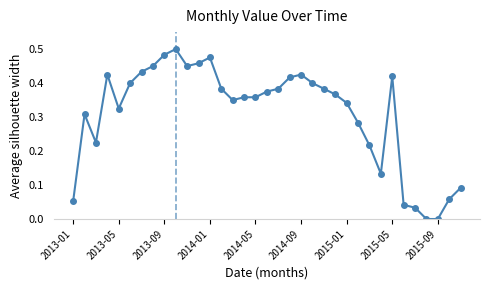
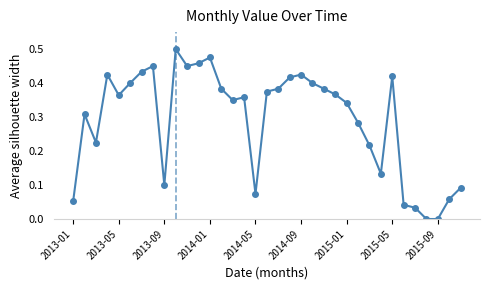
  {
    "2013-01": 0.05,
-   "2013-05": 0.33,
-   "2013-09": 0.48,
+   "2013-05": 0.36,
+   "2013-09": 0.10,
    "2014-01": 0.48,
-   "2014-05": 0.36,
+   "2014-05": 0.07,
    "2014-09": 0.43,
    "2015-01": 0.34,
    "2015-05": 0.42,
    "2015-09": 0.00
  }
